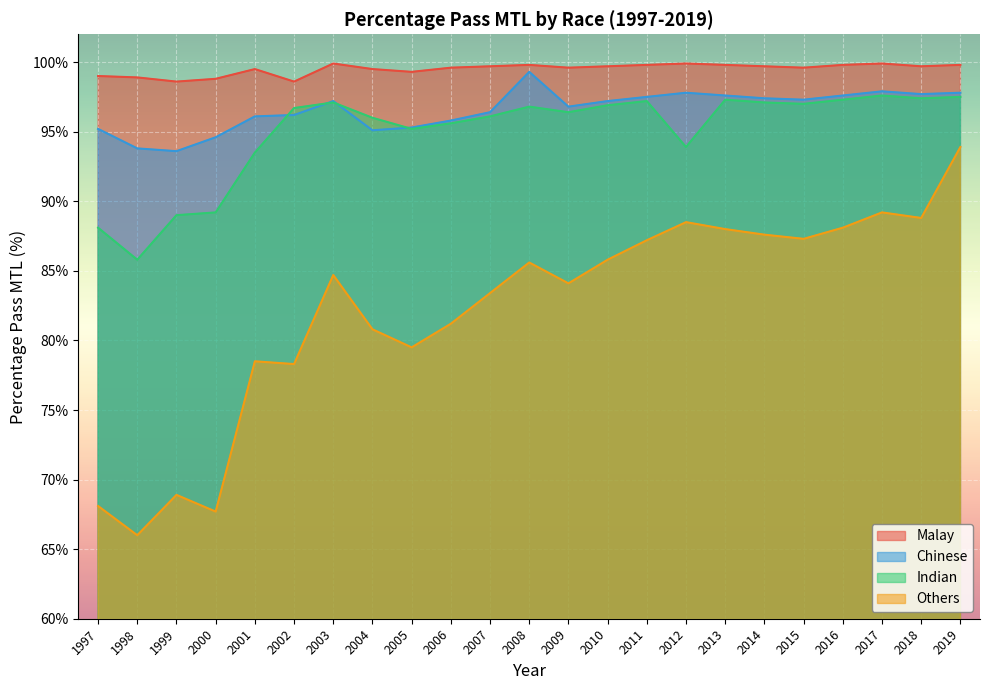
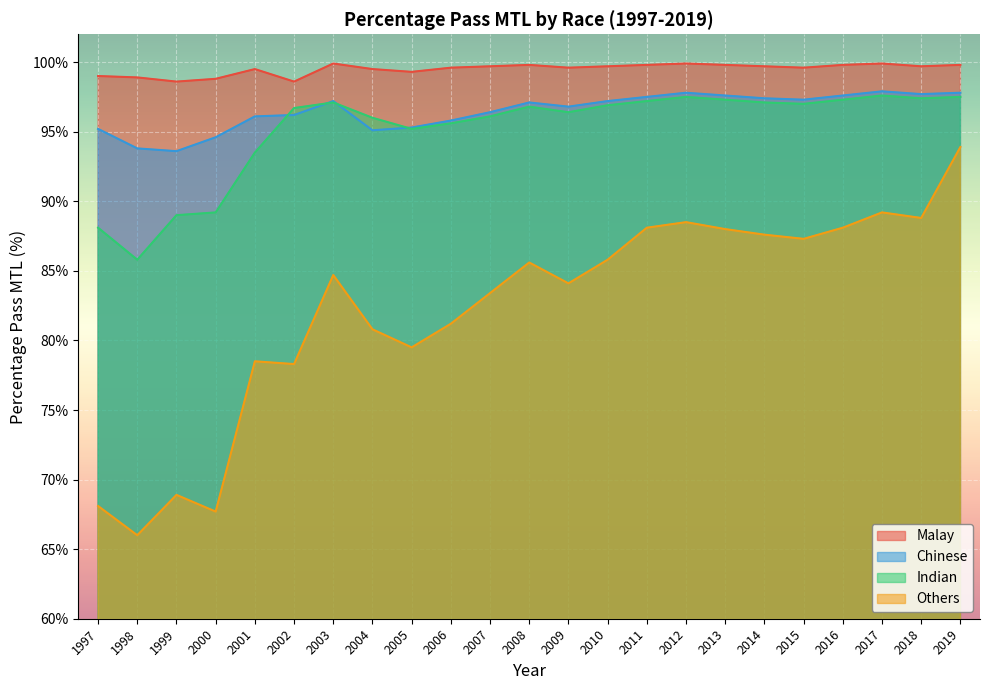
  {
    "Malay": {
      "1997": "99.0%",
      "1998": "98.9%",
      "1999": "98.6%",
      "2000": "98.8%",
      "2001": "99.5%",
      "2002": "98.6%",
      "2003": "99.9%",
      "2004": "99.5%",
      "2005": "99.3%",
      "2006": "99.6%",
      "2007": "99.7%",
      "2008": "99.8%",
      "2009": "99.6%",
      "2010": "99.7%",
      "2011": "99.8%",
      "2012": "99.9%",
      "2013": "99.8%",
      "2014": "99.7%",
      "2015": "99.6%",
      "2016": "99.8%",
      "2017": "99.9%",
      "2018": "99.7%",
      "2019": "99.8%"
    },
    "Chinese": {
      "1997": "95.2%",
      "1998": "93.8%",
      "1999": "93.6%",
      "2000": "94.6%",
      "2001": "96.1%",
      "2002": "96.2%",
      "2004": "95.1%",
      "2006": "95.8%",
      "2007": "96.4%",
-     "2008": "99.3%",
+     "2008": "97.1%",
      "2009": "96.8%",
      "2010": "97.2%",
      "2011": "97.5%",
      "2012": "97.8%",
      "2013": "97.6%",
      "2014": "97.4%",
      "2015": "97.3%",
      "2016": "97.6%",
      "2017": "97.9%",
      "2018": "97.7%",
      "2019": "97.8%"
    },
    "Indian": {
      "1997": "88.1%",
      "1998": "85.8%",
      "1999": "89.0%",
      "2000": "89.2%",
      "2001": "93.5%",
      "2002": "96.7%",
      "2004": "96.0%",
      "2006": "95.6%",
      "2007": "96.1%",
      "2008": "96.8%",
      "2009": "96.4%",
      "2010": "96.9%",
      "2011": "97.2%",
-     "2012": "93.9%",
+     "2012": "97.5%",
      "2013": "97.3%",
      "2014": "97.1%",
      "2015": "97.0%",
      "2016": "97.3%",
      "2017": "97.6%",
      "2018": "97.4%",
      "2019": "97.5%"
    },
    "Others": {
      "1997": "68.1%",
      "1998": "66.0%",
      "1999": "68.9%",
      "2000": "67.7%",
      "2001": "78.5%",
      "2002": "78.3%",
      "2003": "84.7%",
      "2004": "80.8%",
      "2005": "79.5%",
      "2006": "81.2%",
      "2007": "83.4%",
      "2008": "85.6%",
      "2009": "84.1%",
      "2010": "85.8%",
-     "2011": "87.2%",
+     "2011": "88.1%",
      "2012": "88.5%",
      "2013": "88.0%",
      "2014": "87.6%",
      "2015": "87.3%",
      "2016": "88.1%",
      "2017": "89.2%",
      "2018": "88.8%",
      "2019": "93.9%"
    }
  }
